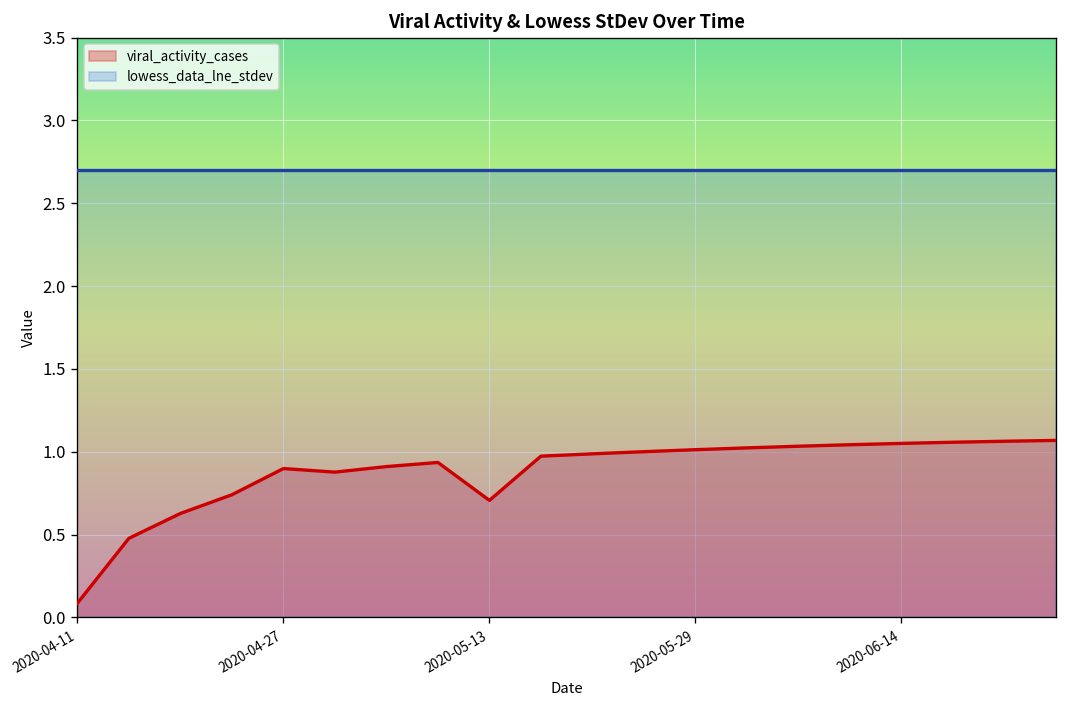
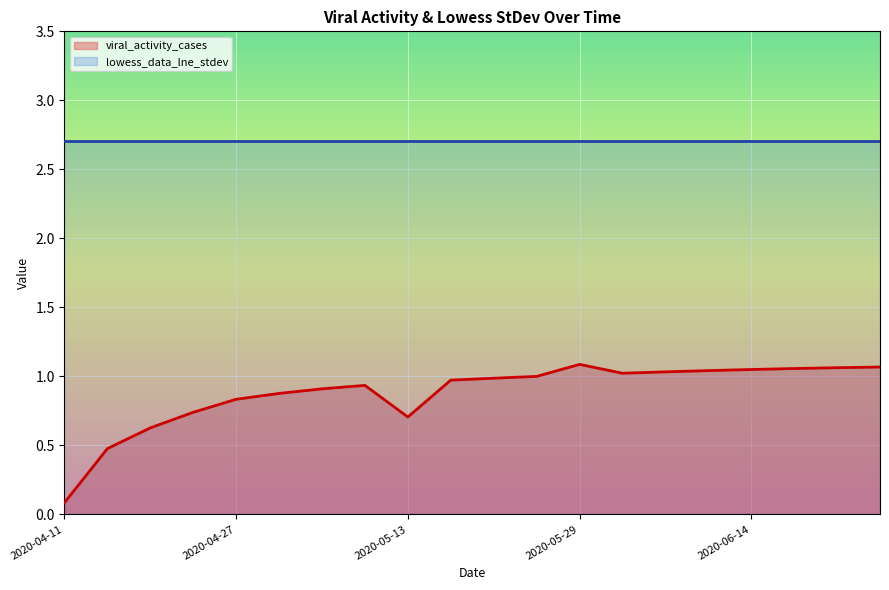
  {
    "viral_activity_cases": {
      "2020-04-11": 0.08,
-     "2020-04-27": 0.90,
+     "2020-04-27": 0.83,
      "2020-05-13": 0.71,
-     "2020-05-29": 1.01,
+     "2020-05-29": 1.09,
      "2020-06-14": 1.05
    },
    "lowess_data_lne_stdev": {
      "2020-04-11": 2.70,
      "2020-04-27": 2.70,
      "2020-05-13": 2.70,
      "2020-05-29": 2.70,
      "2020-06-14": 2.70
    }
  }
